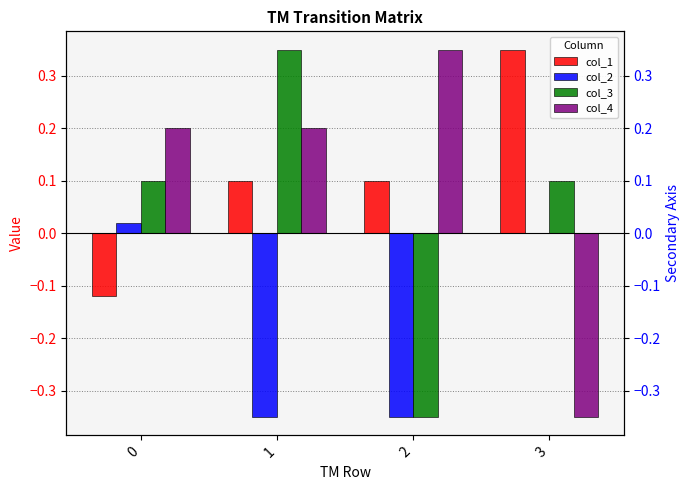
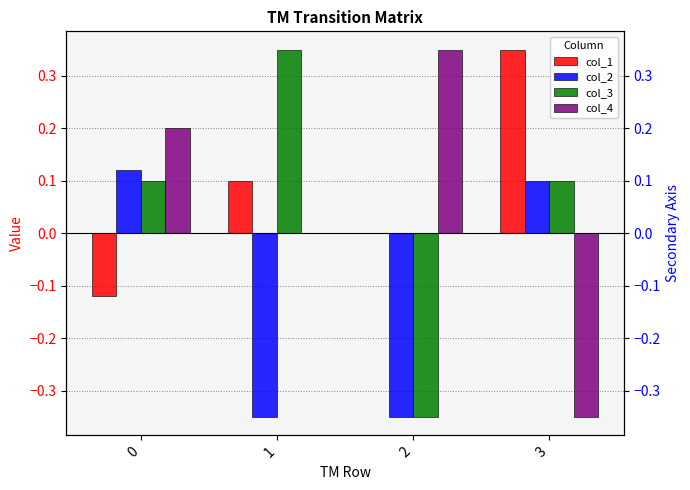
  {
    "col_1": {
      "0": -0.12,
      "1": 0.1,
-     "2": 0.1,
+     "2": 0.0,
      "3": 0.35
    },
    "col_2": {
-     "0": 0.02,
+     "0": 0.12,
      "1": -0.35,
      "2": -0.35,
-     "3": 0.0
+     "3": 0.1
    },
    "col_3": {
      "0": 0.10,
      "1": 0.35,
      "2": -0.35,
      "3": 0.10
    },
    "col_4": {
      "0": 0.2,
-     "1": 0.2,
+     "1": 0.0,
      "2": 0.35,
      "3": -0.35
    }
  }
